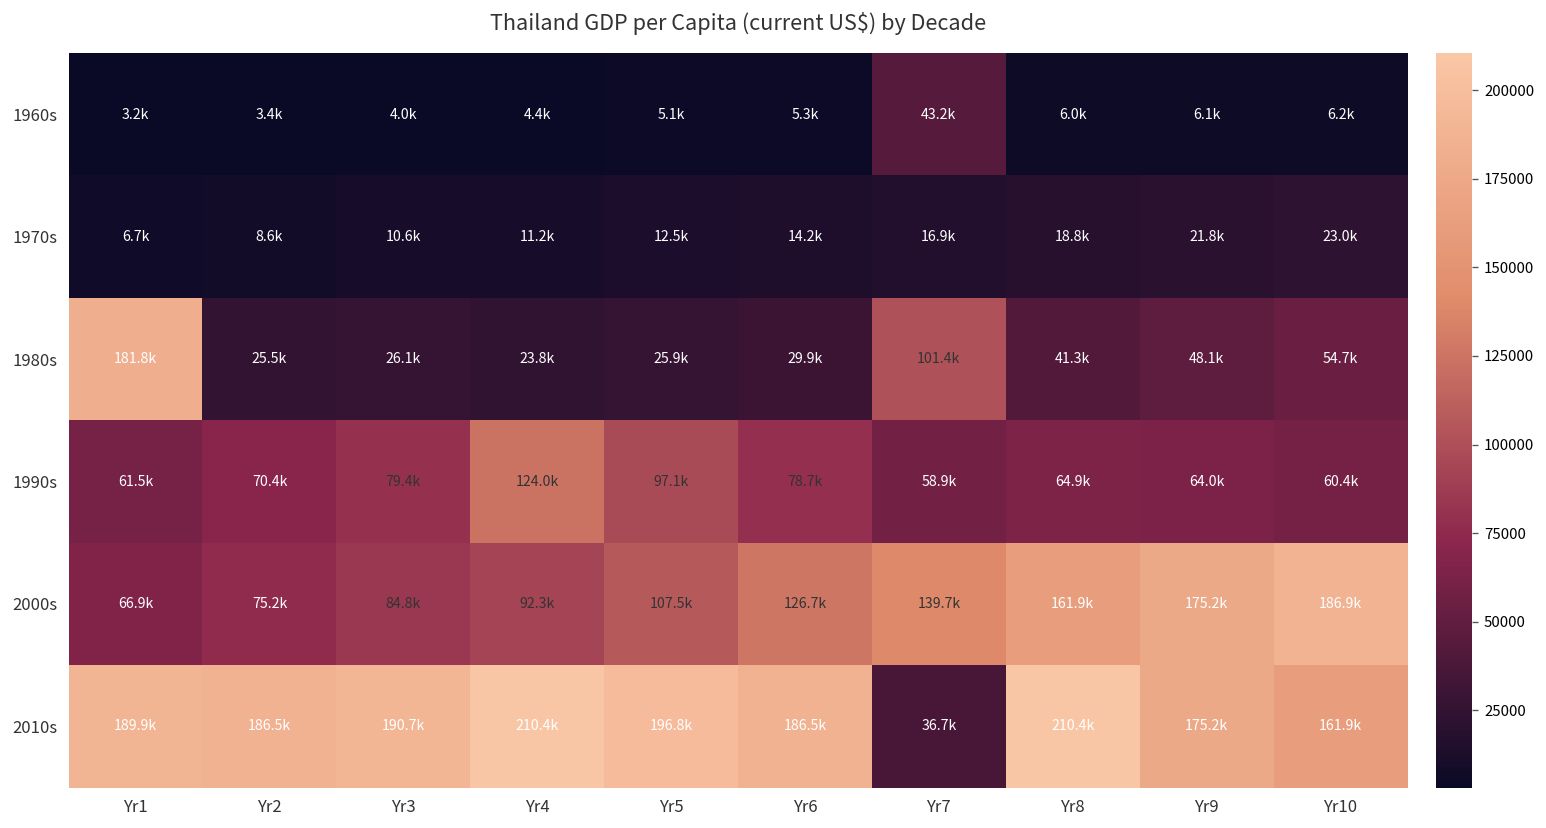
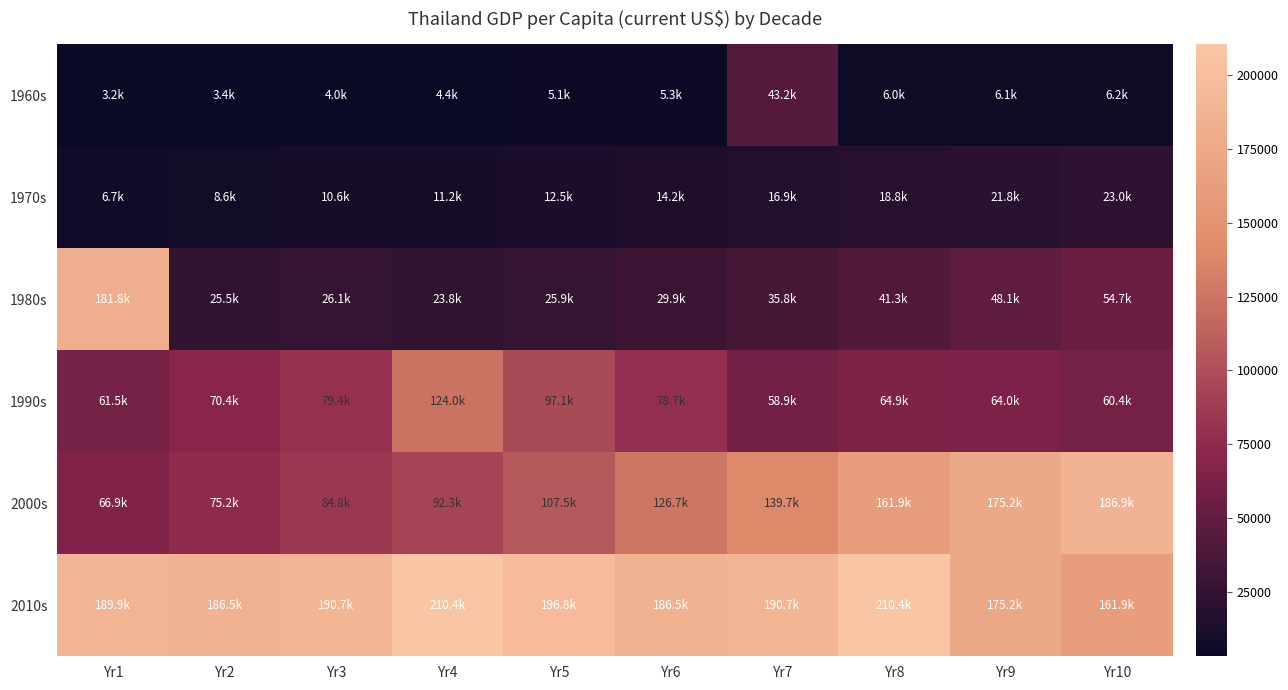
  {
    "1960s": {
      "Yr1": "3.2k",
      "Yr2": "3.4k",
      "Yr3": "4.0k",
      "Yr4": "4.4k",
      "Yr5": "5.1k",
      "Yr6": "5.3k",
      "Yr7": "43.2k",
      "Yr8": "6.0k",
      "Yr9": "6.1k",
      "Yr10": "6.2k"
    },
    "1970s": {
      "Yr1": "6.7k",
      "Yr2": "8.6k",
      "Yr3": "10.6k",
      "Yr4": "11.2k",
      "Yr5": "12.5k",
      "Yr6": "14.2k",
      "Yr7": "16.9k",
      "Yr8": "18.8k",
      "Yr9": "21.8k",
      "Yr10": "23.0k"
    },
    "1980s": {
      "Yr1": "181.8k",
      "Yr2": "25.5k",
      "Yr3": "26.1k",
      "Yr4": "23.8k",
      "Yr5": "25.9k",
      "Yr6": "29.9k",
-     "Yr7": "101.4k",
+     "Yr7": "35.8k",
      "Yr8": "41.3k",
      "Yr9": "48.1k",
      "Yr10": "54.7k"
    },
    "1990s": {
      "Yr1": "61.5k",
      "Yr2": "70.4k",
      "Yr3": "79.4k",
      "Yr4": "124.0k",
      "Yr5": "97.1k",
      "Yr6": "78.7k",
      "Yr7": "58.9k",
      "Yr8": "64.9k",
      "Yr9": "64.0k",
      "Yr10": "60.4k"
    },
    "2000s": {
      "Yr1": "66.9k",
      "Yr2": "75.2k",
      "Yr3": "84.8k",
      "Yr4": "92.3k",
      "Yr5": "107.5k",
      "Yr6": "126.7k",
      "Yr7": "139.7k",
      "Yr8": "161.9k",
      "Yr9": "175.2k",
      "Yr10": "186.9k"
    },
    "2010s": {
      "Yr1": "189.9k",
      "Yr2": "186.5k",
      "Yr3": "190.7k",
      "Yr4": "210.4k",
      "Yr5": "196.8k",
      "Yr6": "186.5k",
-     "Yr7": "36.7k",
+     "Yr7": "190.7k",
      "Yr8": "210.4k",
      "Yr9": "175.2k",
      "Yr10": "161.9k"
    }
  }
